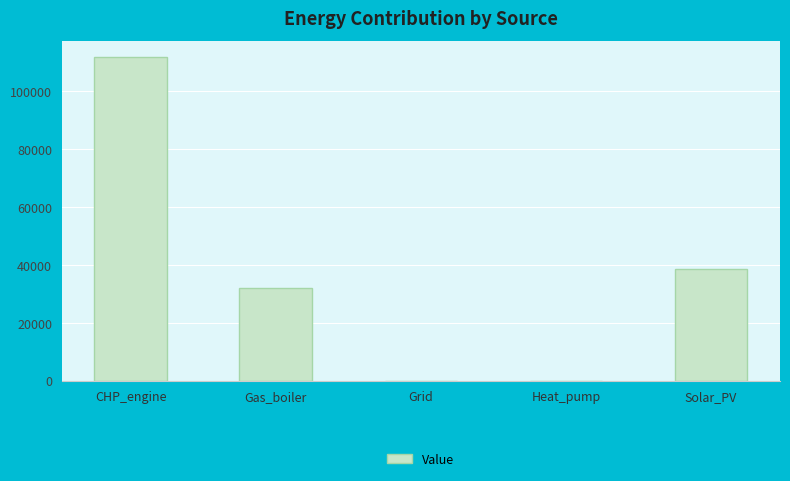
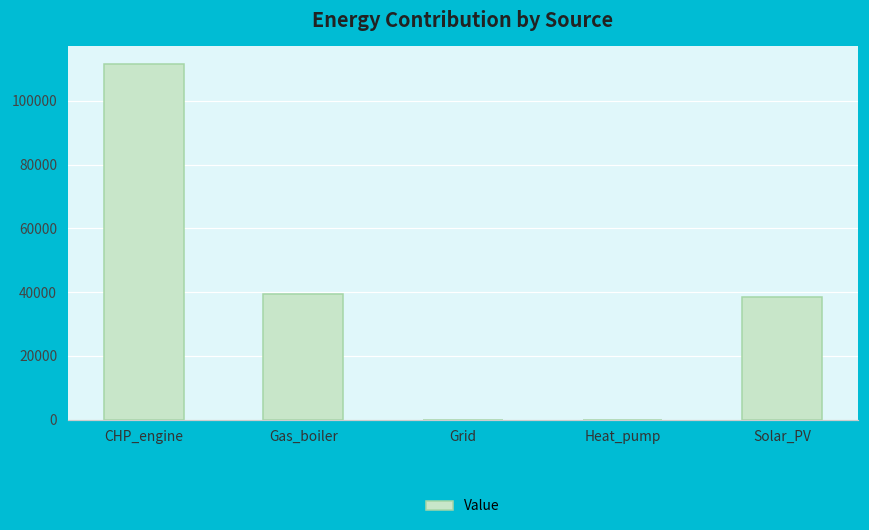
  {
    "CHP_engine": 112000,
-   "Gas_boiler": 32000,
+   "Gas_boiler": 39000,
    "Grid": 0,
    "Heat_pump": 0,
    "Solar_PV": 39000
  }
